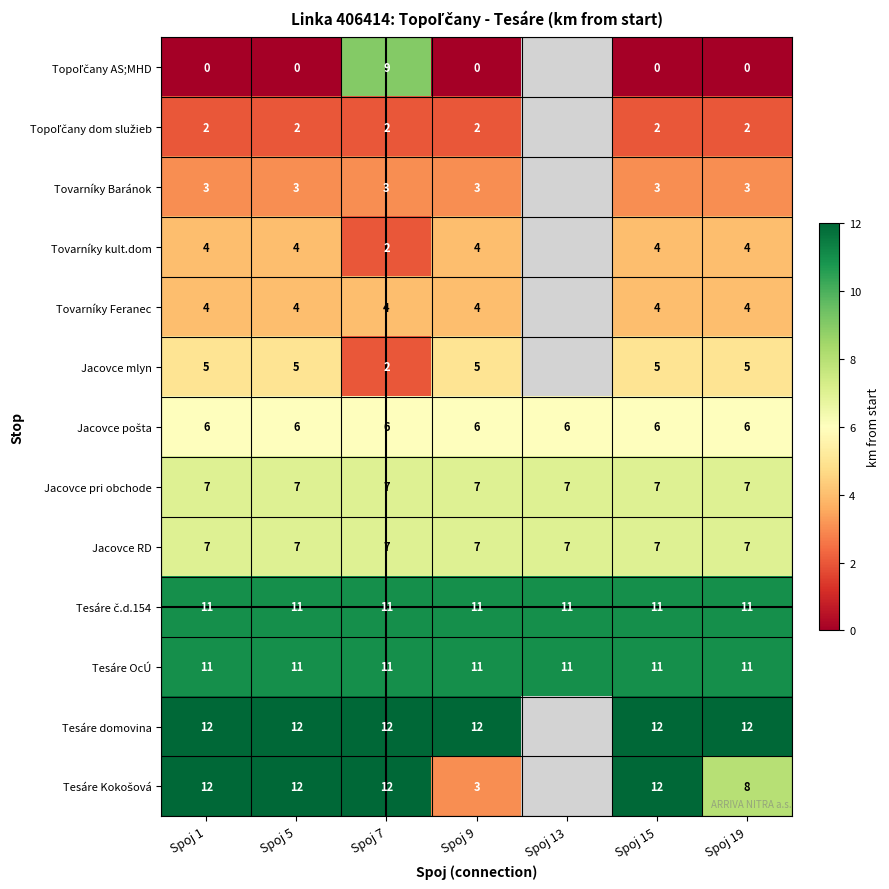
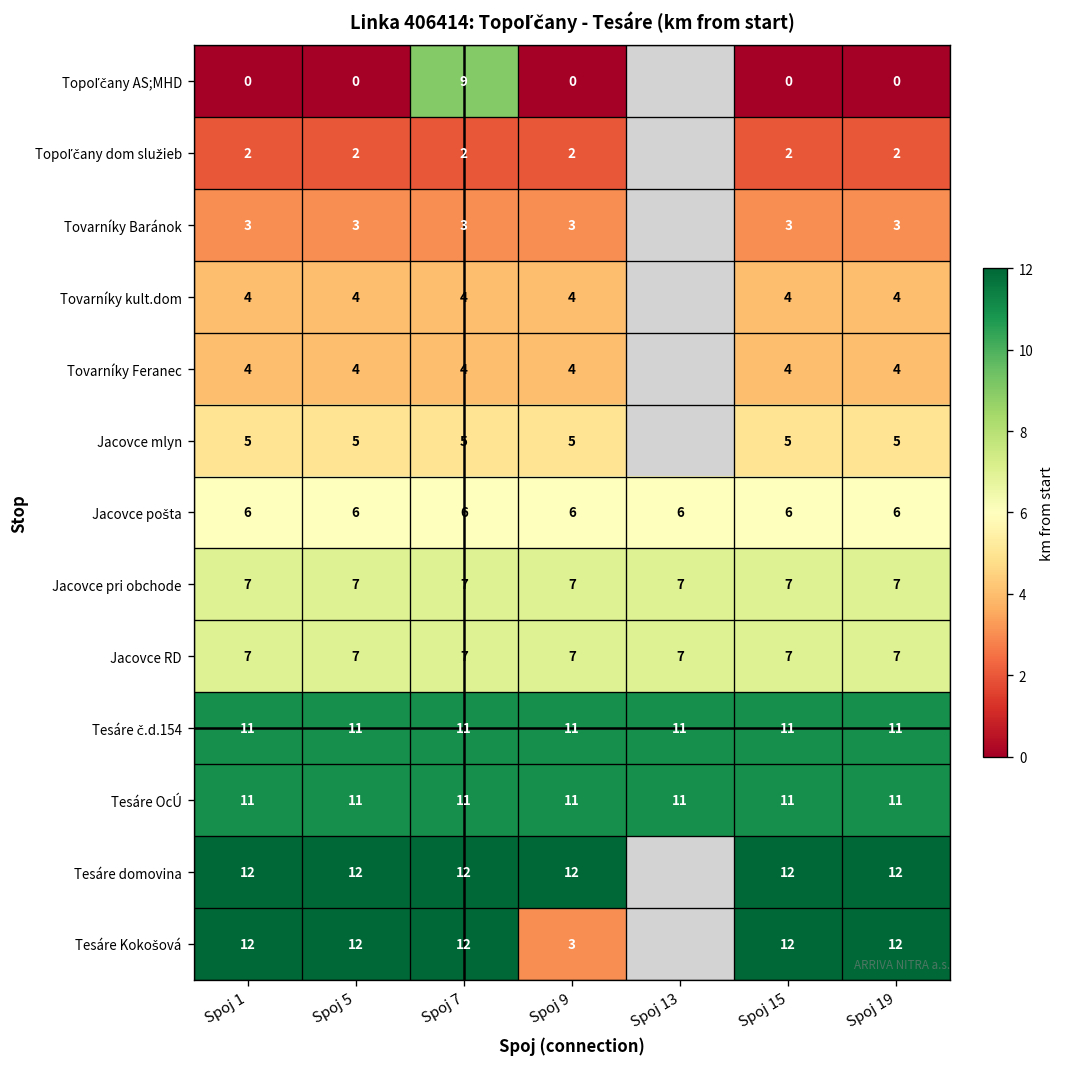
  {
    "Topoľčany AS;MHD": {
      "Spoj 1": 0,
      "Spoj 5": 0,
      "Spoj 7": 9,
      "Spoj 9": 0,
      "Spoj 15": 0,
      "Spoj 19": 0
    },
    "Topoľčany dom služieb": {
      "Spoj 1": 2,
      "Spoj 5": 2,
      "Spoj 7": 2,
      "Spoj 9": 2,
      "Spoj 15": 2,
      "Spoj 19": 2
    },
    "Tovarníky Baránok": {
      "Spoj 1": 3,
      "Spoj 5": 3,
      "Spoj 7": 3,
      "Spoj 9": 3,
      "Spoj 15": 3,
      "Spoj 19": 3
    },
    "Tovarníky kult.dom": {
      "Spoj 1": 4,
      "Spoj 5": 4,
-     "Spoj 7": 2,
+     "Spoj 7": 4,
      "Spoj 9": 4,
      "Spoj 15": 4,
      "Spoj 19": 4
    },
    "Tovarníky Feranec": {
      "Spoj 1": 4,
      "Spoj 5": 4,
      "Spoj 7": 4,
      "Spoj 9": 4,
      "Spoj 15": 4,
      "Spoj 19": 4
    },
    "Jacovce mlyn": {
      "Spoj 1": 5,
      "Spoj 5": 5,
-     "Spoj 7": 2,
+     "Spoj 7": 5,
      "Spoj 9": 5,
      "Spoj 15": 5,
      "Spoj 19": 5
    },
    "Jacovce pošta": {
      "Spoj 1": 6,
      "Spoj 5": 6,
      "Spoj 7": 6,
      "Spoj 9": 6,
      "Spoj 13": 6,
      "Spoj 15": 6,
      "Spoj 19": 6
    },
    "Jacovce pri obchode": {
      "Spoj 1": 7,
      "Spoj 5": 7,
      "Spoj 7": 7,
      "Spoj 9": 7,
      "Spoj 13": 7,
      "Spoj 15": 7,
      "Spoj 19": 7
    },
    "Jacovce RD": {
      "Spoj 1": 7,
      "Spoj 5": 7,
      "Spoj 7": 7,
      "Spoj 9": 7,
      "Spoj 13": 7,
      "Spoj 15": 7,
      "Spoj 19": 7
    },
    "Tesáre č.d.154": {
      "Spoj 1": 11,
      "Spoj 5": 11,
      "Spoj 7": 11,
      "Spoj 9": 11,
      "Spoj 13": 11,
      "Spoj 15": 11,
      "Spoj 19": 11
    },
    "Tesáre OcÚ": {
      "Spoj 1": 11,
      "Spoj 5": 11,
      "Spoj 7": 11,
      "Spoj 9": 11,
      "Spoj 13": 11,
      "Spoj 15": 11,
      "Spoj 19": 11
    },
    "Tesáre domovina": {
      "Spoj 1": 12,
      "Spoj 5": 12,
      "Spoj 7": 12,
      "Spoj 9": 12,
      "Spoj 15": 12,
      "Spoj 19": 12
    },
    "Tesáre Kokošová": {
      "Spoj 1": 12,
      "Spoj 5": 12,
      "Spoj 7": 12,
      "Spoj 9": 3,
      "Spoj 15": 12,
-     "Spoj 19": 8
+     "Spoj 19": 12
    }
  }
